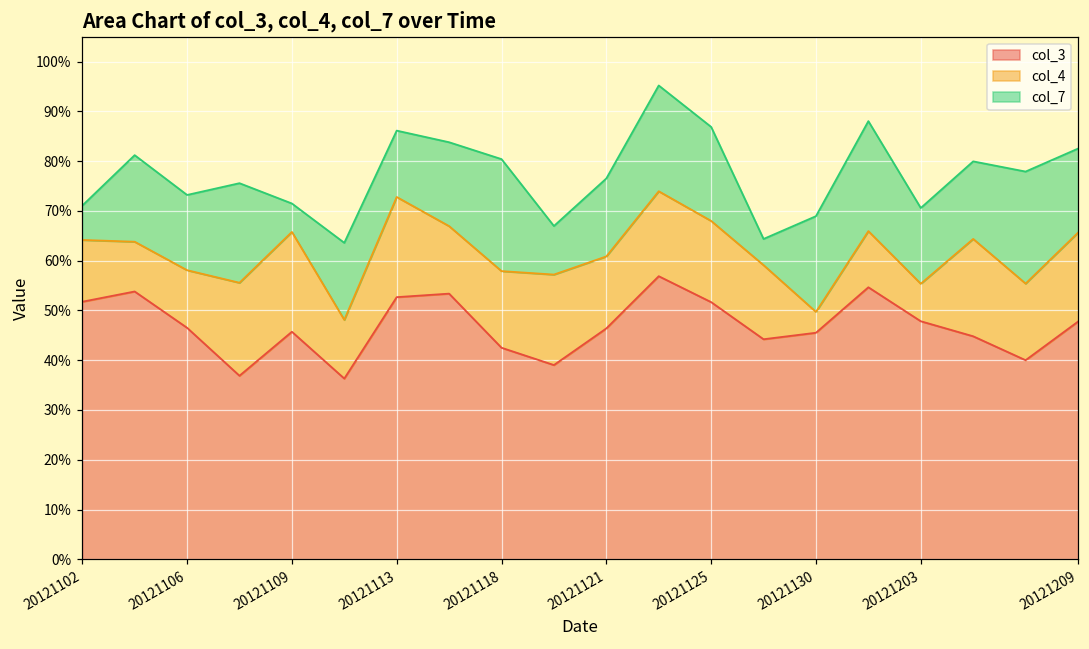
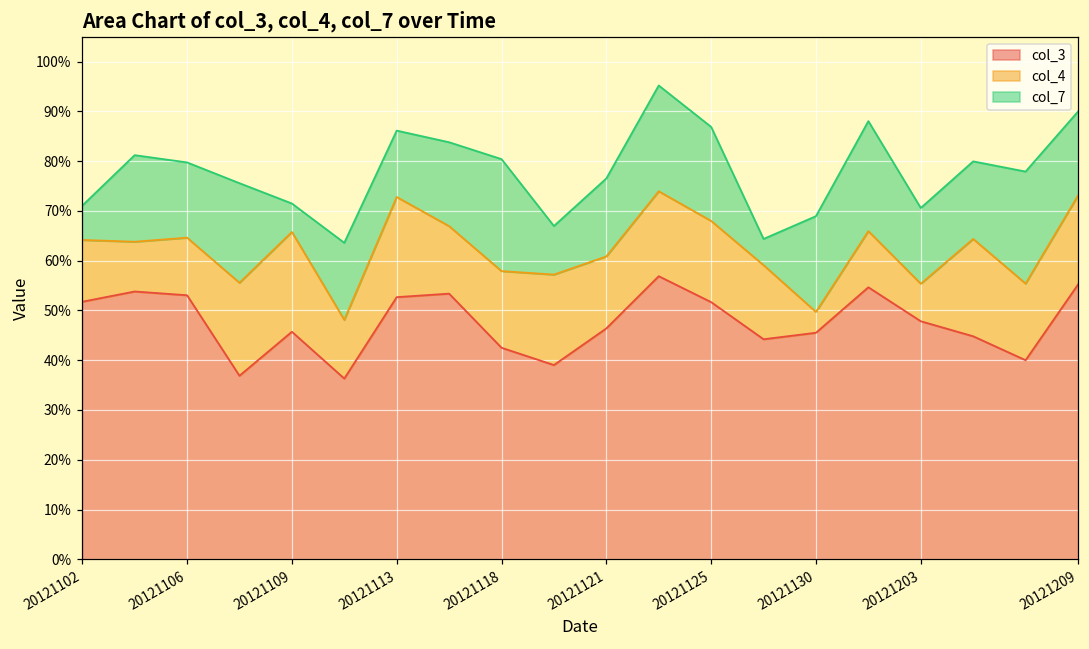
  {
    "col_3": {
      "20121102": "52%",
-     "20121106": "47%",
+     "20121106": "53%",
      "20121109": "46%",
      "20121113": "53%",
      "20121118": "43%",
      "20121121": "46%",
      "20121125": "52%",
      "20121130": "46%",
      "20121203": "48%",
-     "20121209": "48%"
+     "20121209": "55%"
    },
    "col_4": {
      "20121102": "12%",
      "20121106": "12%",
      "20121109": "20%",
      "20121113": "20%",
      "20121118": "15%",
      "20121121": "14%",
      "20121125": "16%",
      "20121130": "4%",
      "20121203": "8%",
      "20121209": "18%"
    },
    "col_7": {
      "20121102": "7%",
      "20121106": "15%",
      "20121109": "6%",
      "20121113": "13%",
      "20121118": "22%",
      "20121121": "16%",
      "20121125": "19%",
      "20121130": "19%",
      "20121203": "15%",
      "20121209": "17%"
    }
  }
